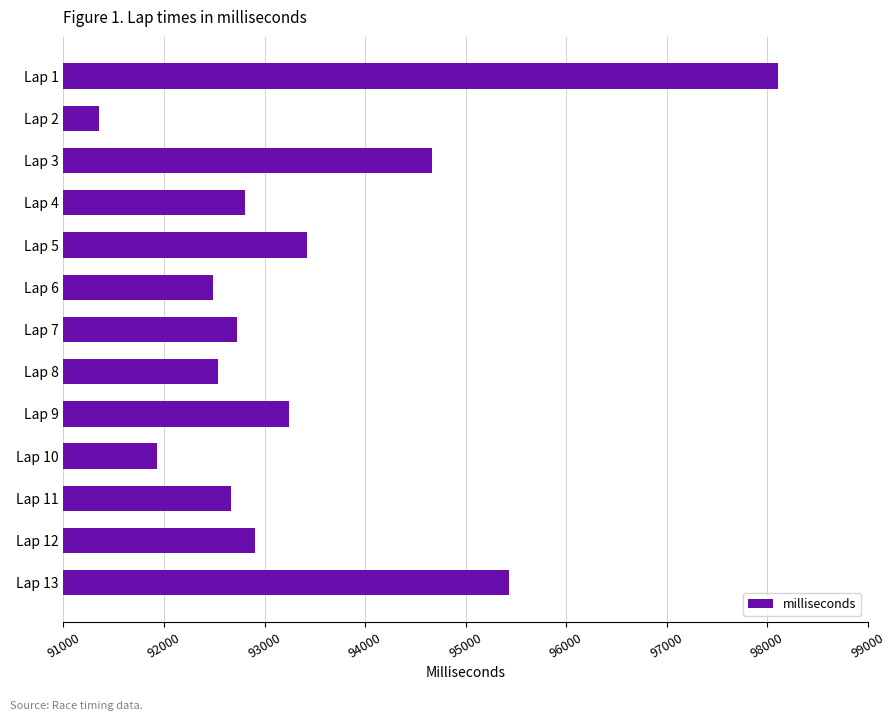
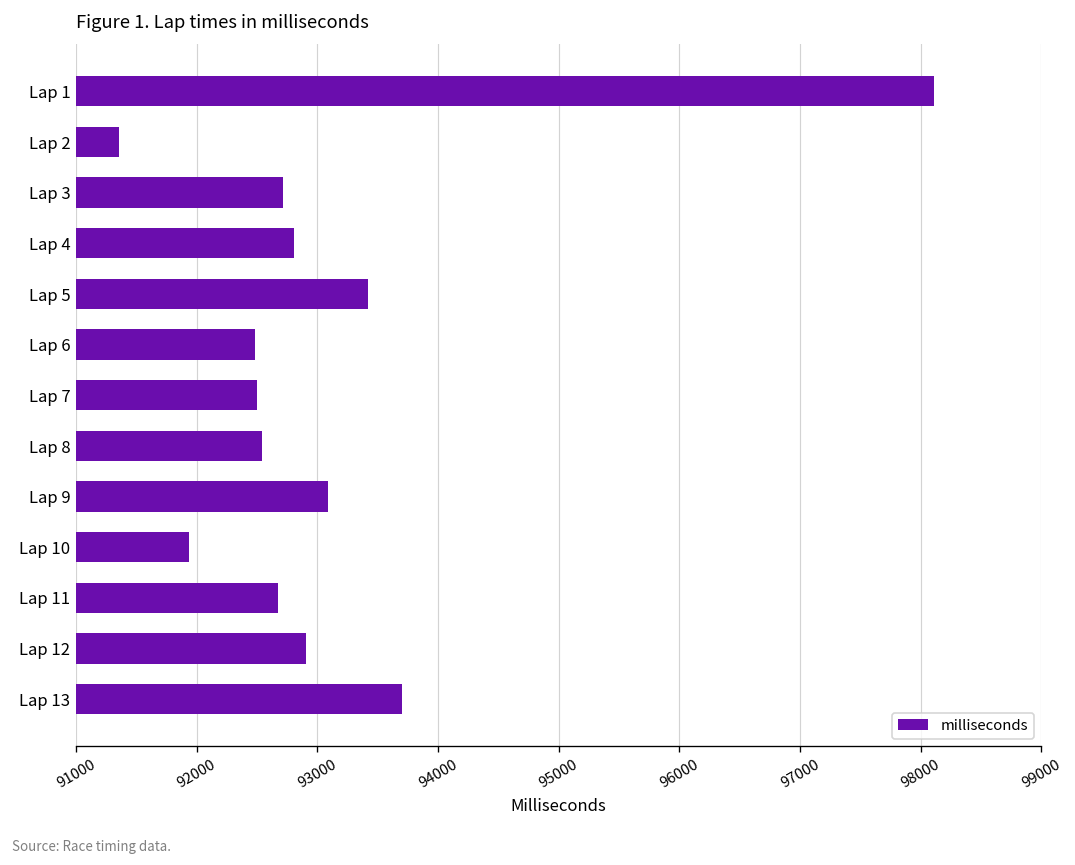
  {
    "Lap 1": 98110,
    "Lap 2": 91360,
-   "Lap 3": 94670,
+   "Lap 3": 92710,
    "Lap 4": 92800,
    "Lap 5": 93420,
    "Lap 6": 92480,
-   "Lap 7": 92730,
+   "Lap 7": 92500,
    "Lap 8": 92540,
-   "Lap 9": 93240,
+   "Lap 9": 93090,
    "Lap 10": 91940,
    "Lap 11": 92670,
    "Lap 12": 92900,
-   "Lap 13": 95440
+   "Lap 13": 93700
  }
